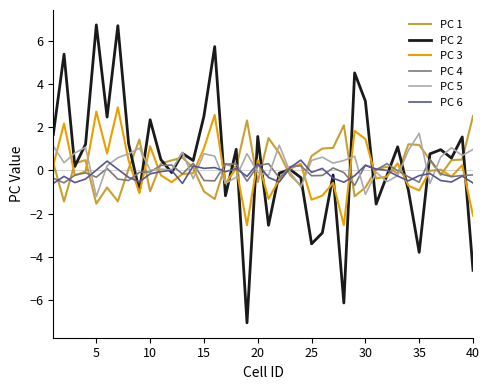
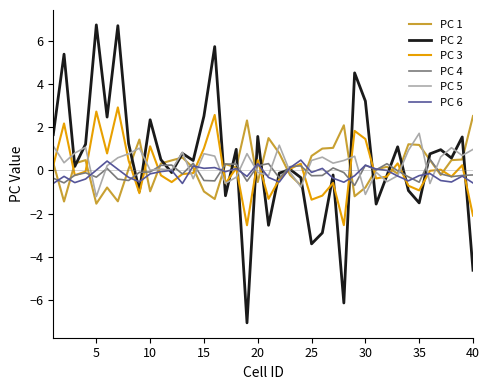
  {
    "PC 2": {
      "5": 6.7,
      "10": 2.3,
      "15": 2.5,
      "20": 1.6,
      "25": -3.4,
      "30": 3.2,
-     "35": -3.8,
+     "35": -1.5,
      "40": -4.6
    },
    "PC 4": {
      "5": -0.3,
      "15": -0.5,
      "25": -0.2,
      "35": -0.5,
      "40": -0.2
    },
    "PC 5": {
      "5": -1.2,
      "15": 0.8,
      "20": -0.1,
      "25": 0.5,
      "30": -1.1,
      "35": 1.7,
      "40": 1.0
    },
    "PC 6": {
      "5": 0.0,
      "15": 0.1,
      "25": -0.1,
      "35": -0.2,
      "40": -0.6
    }
  }
